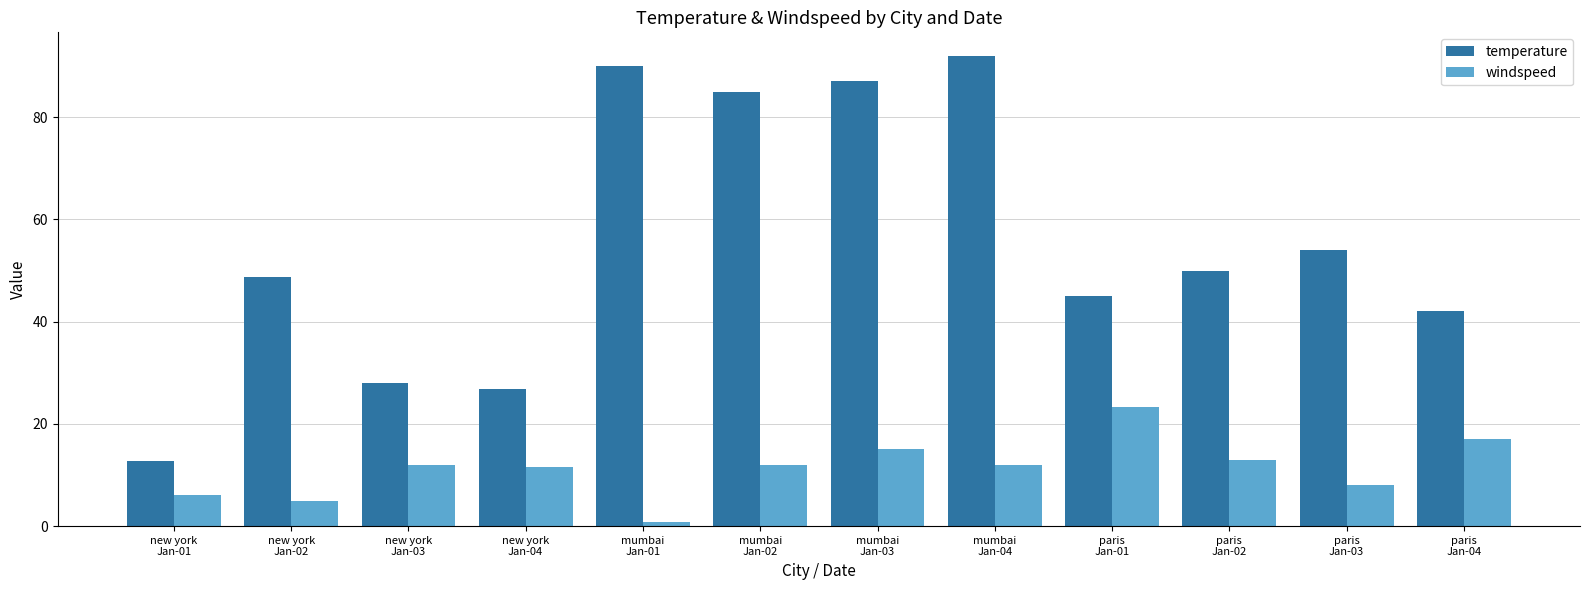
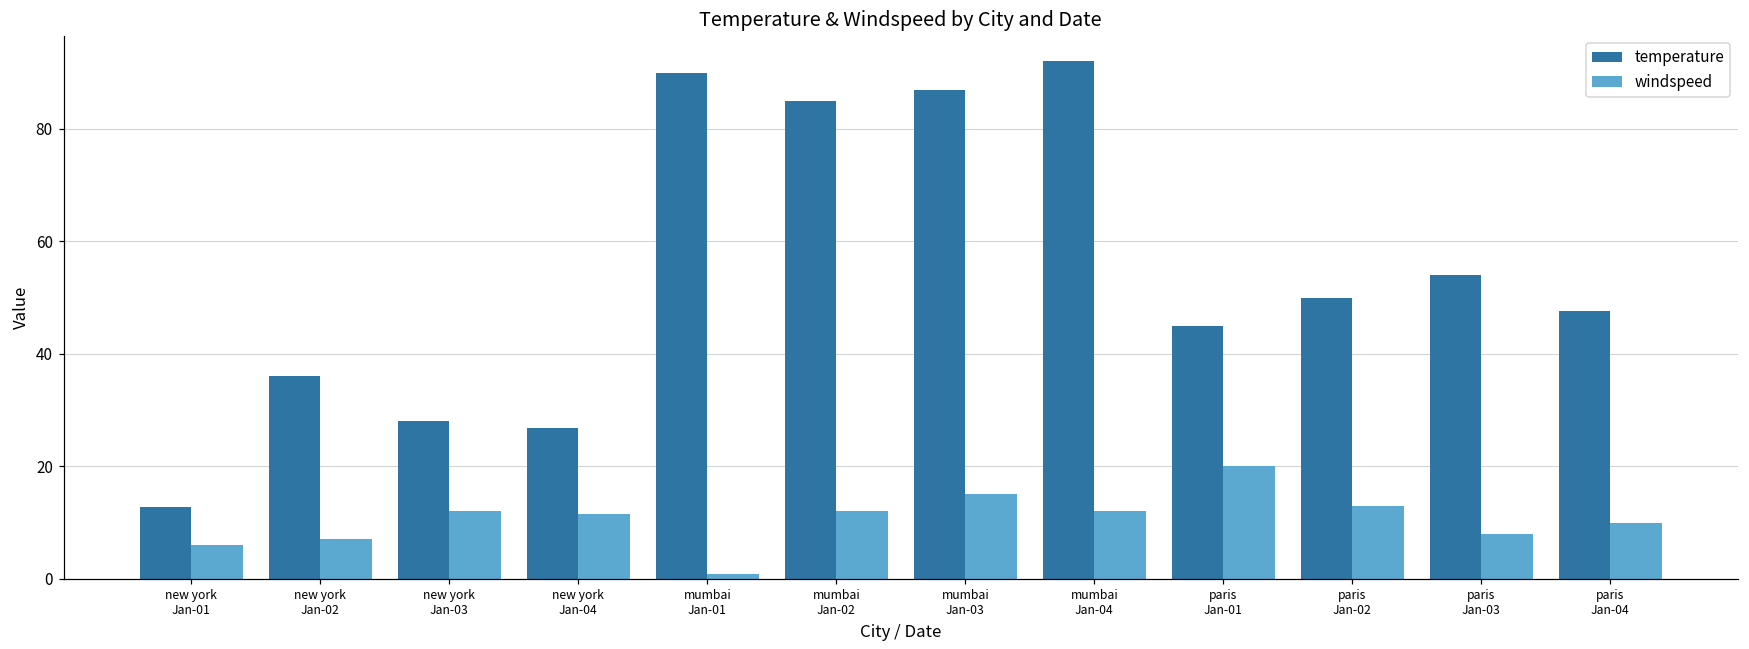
  {
    "temperature": {
      "new york Jan-01": 13,
-     "new york Jan-02": 49,
+     "new york Jan-02": 36,
      "new york Jan-03": 28,
      "new york Jan-04": 27,
      "mumbai Jan-01": 90,
      "mumbai Jan-02": 85,
      "mumbai Jan-03": 87,
      "mumbai Jan-04": 92,
      "paris Jan-01": 45,
      "paris Jan-02": 50,
      "paris Jan-03": 54,
-     "paris Jan-04": 42
+     "paris Jan-04": 48
    },
    "windspeed": {
      "new york Jan-01": 6,
-     "new york Jan-02": 5,
+     "new york Jan-02": 7,
      "new york Jan-03": 12,
      "new york Jan-04": 12,
      "mumbai Jan-01": 1,
      "mumbai Jan-02": 12,
      "mumbai Jan-03": 15,
      "mumbai Jan-04": 12,
-     "paris Jan-01": 23,
+     "paris Jan-01": 20,
      "paris Jan-02": 13,
      "paris Jan-03": 8,
-     "paris Jan-04": 17
+     "paris Jan-04": 10
    }
  }
